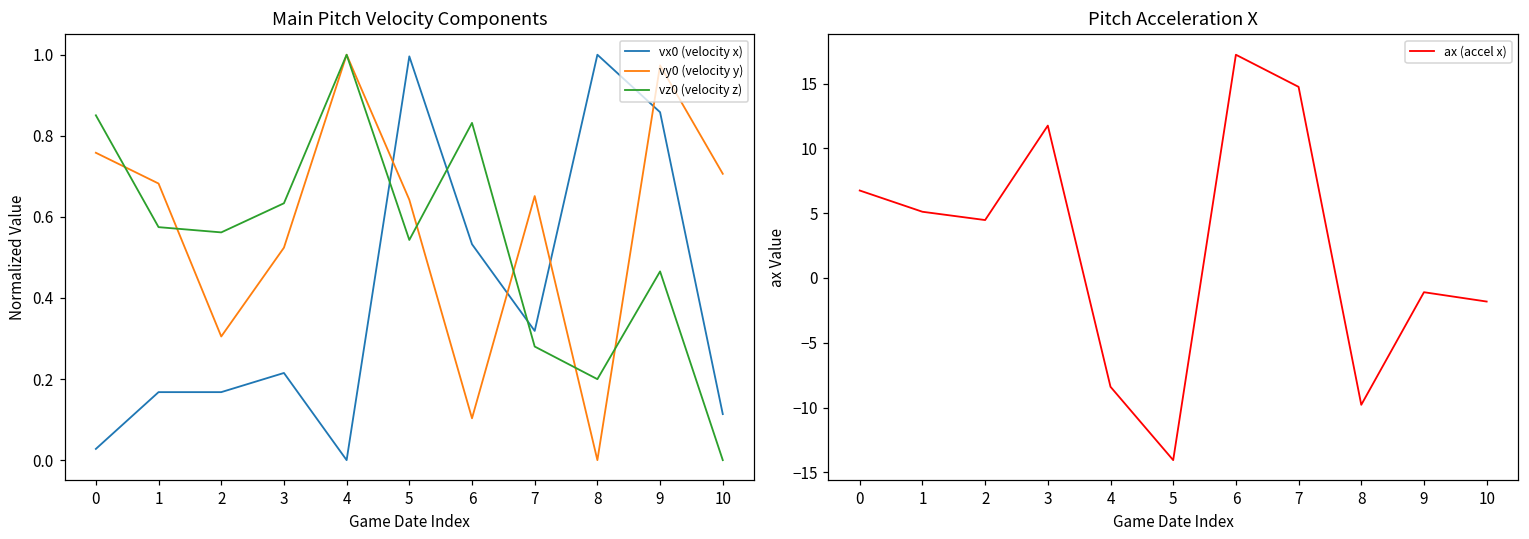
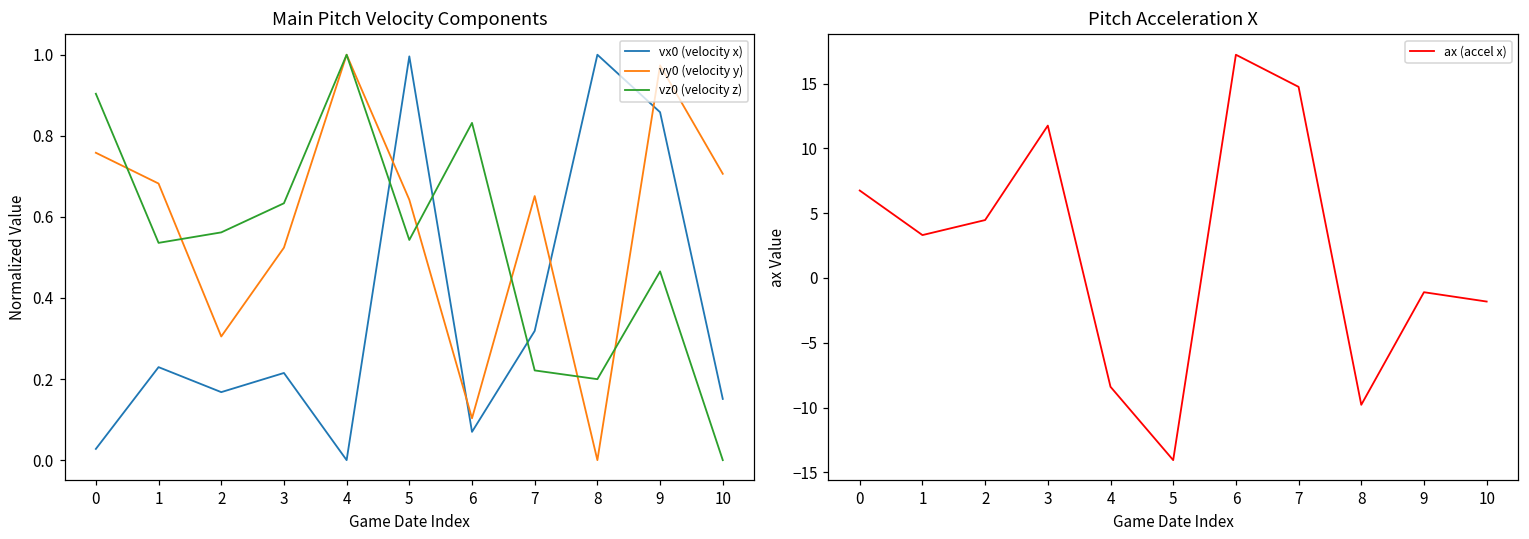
  {
    "Main Pitch Velocity Components": {
      "vx0 (velocity x)": {
        "0": 0.03,
-       "1": 0.17,
+       "1": 0.23,
        "2": 0.17,
        "3": 0.21,
        "4": 0.00,
        "5": 1.00,
-       "6": 0.53,
+       "6": 0.07,
        "7": 0.32,
        "8": 1.00,
        "9": 0.86,
-       "10": 0.11
+       "10": 0.15
      },
      "vy0 (velocity y)": {
        "0": 0.76,
        "1": 0.68,
        "2": 0.30,
        "3": 0.52,
        "5": 0.64,
        "6": 0.10,
        "7": 0.65,
        "8": 0.00,
        "10": 0.71
      },
      "vz0 (velocity z)": {
-       "0": 0.85,
-       "1": 0.57,
+       "0": 0.90,
+       "1": 0.54,
        "2": 0.56,
        "3": 0.63,
        "5": 0.54,
        "6": 0.83,
-       "7": 0.28,
+       "7": 0.22,
        "8": 0.20,
        "9": 0.47,
        "10": 0.00
      }
    },
    "Pitch Acceleration X": {
      "0": 6.8,
-     "1": 5.1,
+     "1": 3.3,
      "2": 4.5,
      "3": 11.8,
      "4": -8.4,
      "5": -14.1,
      "6": 17.2,
      "7": 14.8,
      "8": -9.8,
      "9": -1.1,
      "10": -1.8
    }
  }
